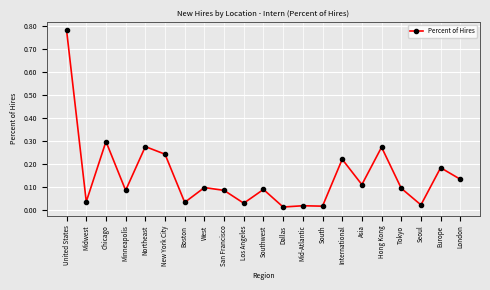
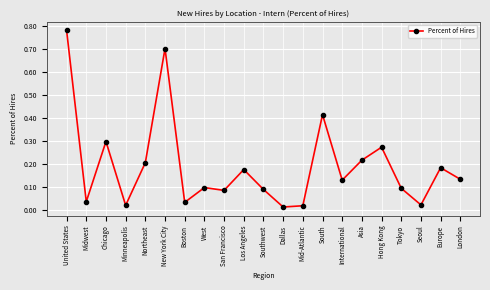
  {
    "United States": 0.78,
    "Midwest": 0.03,
    "Chicago": 0.30,
-   "Minneapolis": 0.08,
-   "Northeast": 0.27,
-   "New York City": 0.24,
+   "Minneapolis": 0.02,
+   "Northeast": 0.20,
+   "New York City": 0.70,
    "Boston": 0.03,
    "West": 0.10,
    "San Francisco": 0.08,
-   "Los Angeles": 0.03,
+   "Los Angeles": 0.17,
    "Southwest": 0.09,
    "Dallas": 0.01,
    "Mid-Atlantic": 0.02,
-   "South": 0.01,
-   "International": 0.22,
-   "Asia": 0.11,
+   "South": 0.41,
+   "International": 0.13,
+   "Asia": 0.22,
    "Hong Kong": 0.27,
    "Tokyo": 0.09,
    "Seoul": 0.02,
    "Europe": 0.18,
    "London": 0.13
  }
